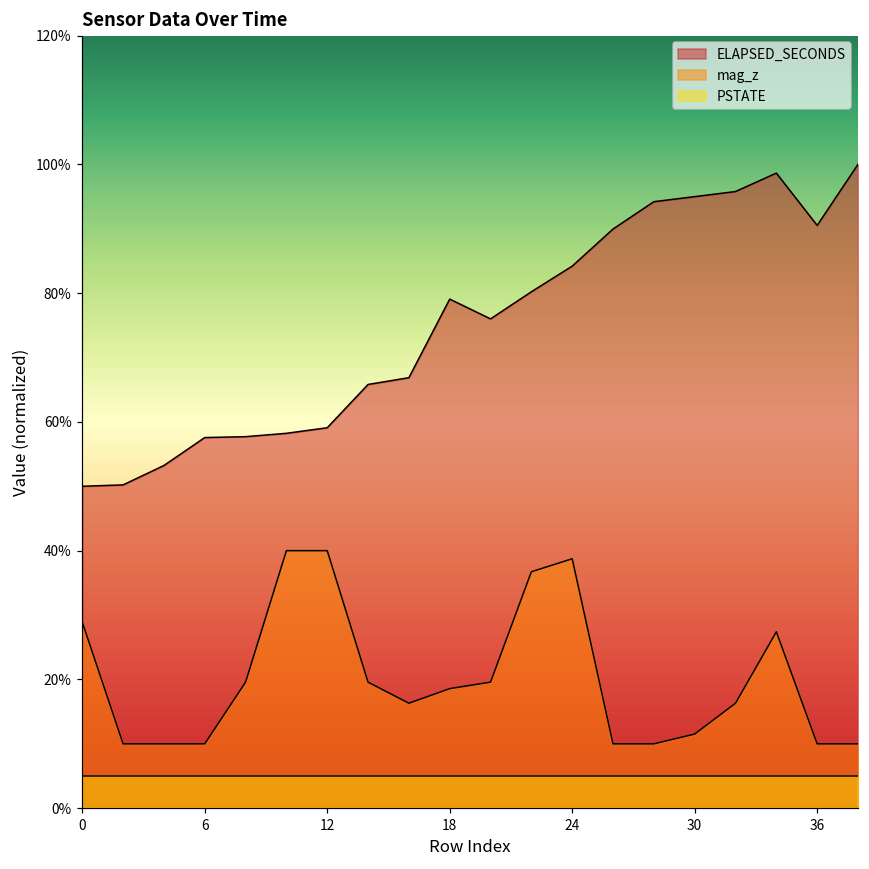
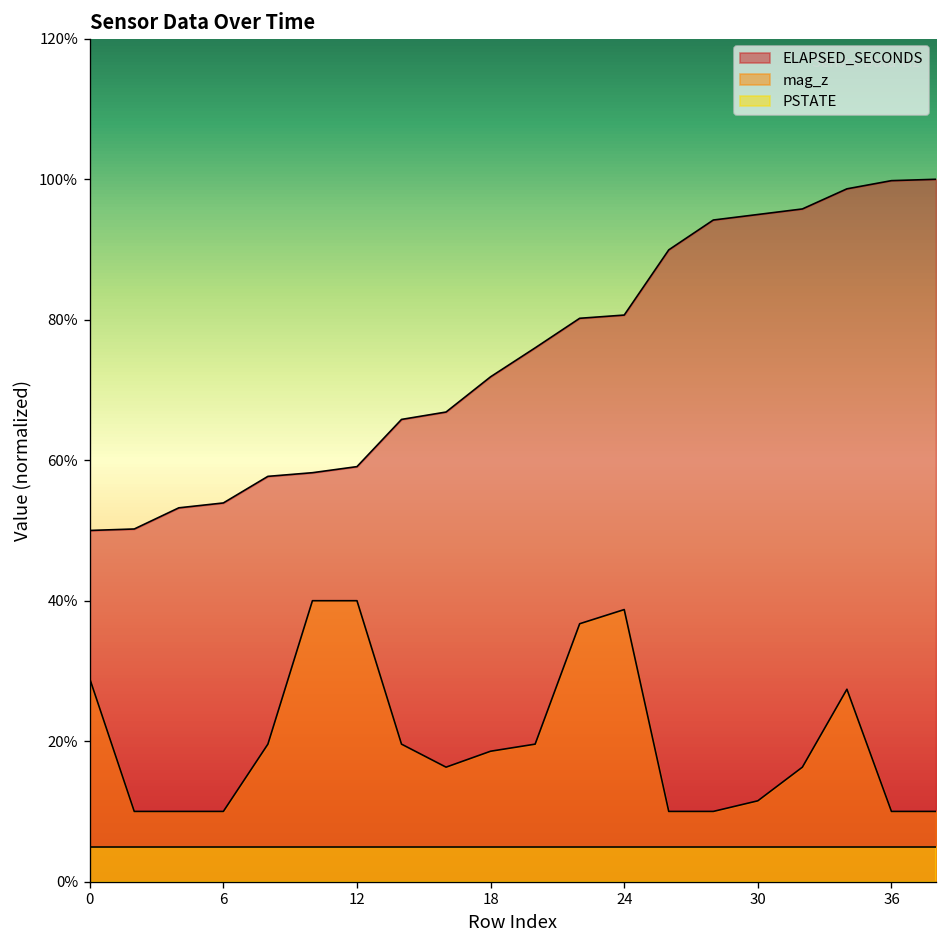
  {
    "ELAPSED_SECONDS": {
      "0": "50%",
-     "6": "58%",
+     "6": "54%",
      "12": "59%",
-     "18": "79%",
-     "24": "84%",
+     "18": "72%",
+     "24": "81%",
      "30": "95%",
-     "36": "91%"
+     "36": "100%"
    },
    "mag_z": {
      "0": "29%",
      "6": "10%",
      "12": "40%",
      "18": "19%",
      "24": "39%",
      "30": "12%",
      "36": "10%"
    },
    "PSTATE": {
      "0": "5%",
      "6": "5%",
      "12": "5%",
      "18": "5%",
      "24": "5%",
      "30": "5%",
      "36": "5%"
    }
  }
